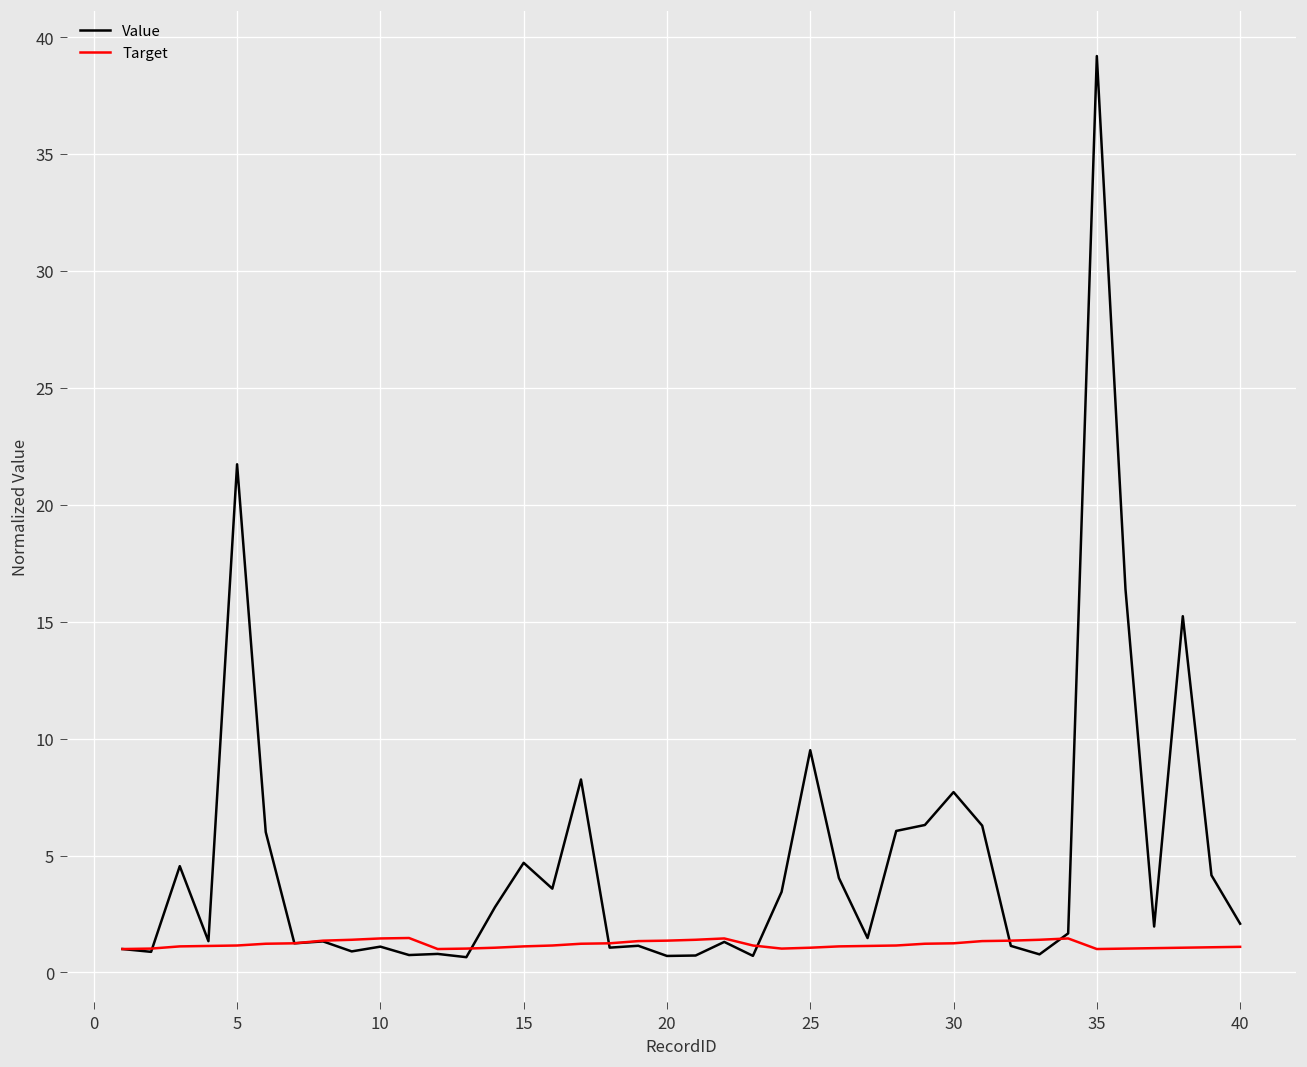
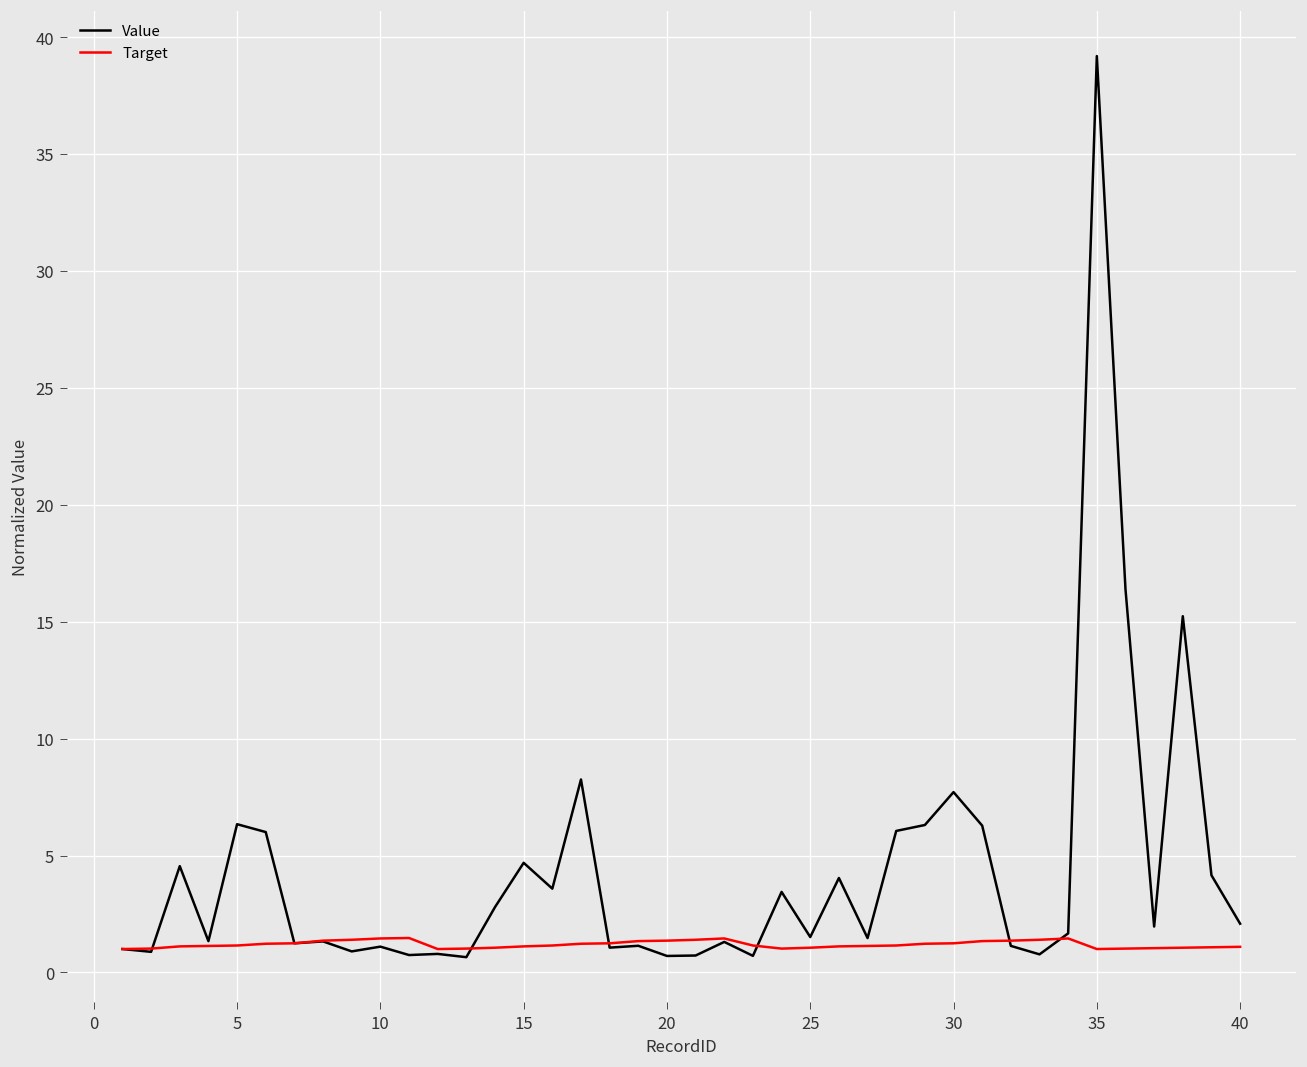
  {
    "Value": {
-     "5": 21.7,
+     "5": 6.3,
      "10": 1.1,
      "15": 4.7,
      "20": 0.7,
-     "25": 9.5,
+     "25": 1.5,
      "30": 7.7,
      "35": 39.2,
      "40": 2.1
    },
    "Target": {
      "5": 1.2,
      "10": 1.5,
      "15": 1.1,
      "20": 1.4,
      "25": 1.1,
      "30": 1.2,
      "35": 1.0,
      "40": 1.1
    }
  }
